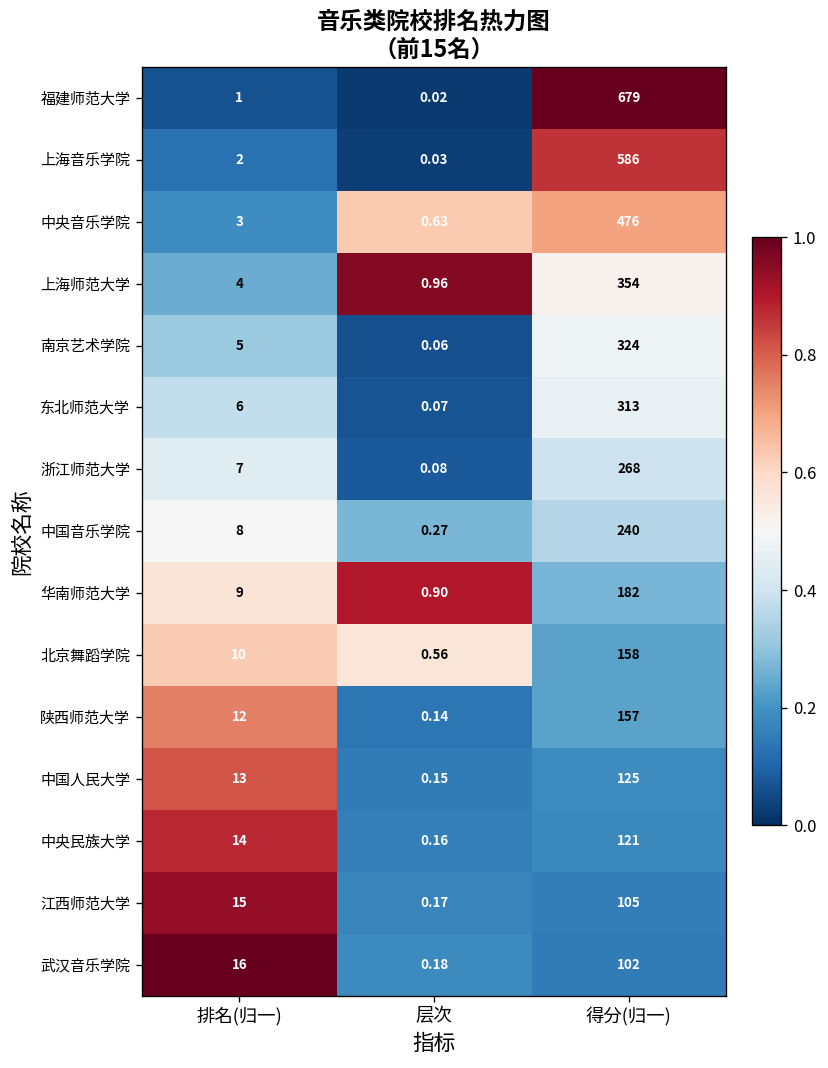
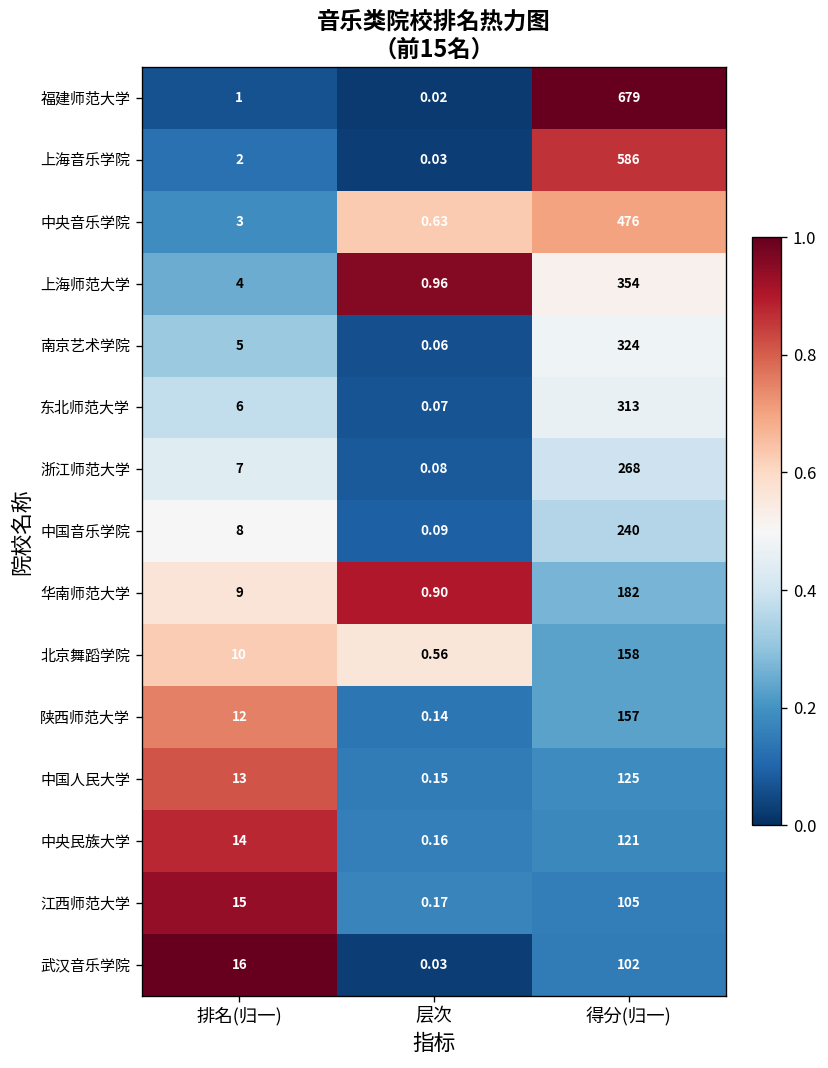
  {
    "福建师范大学": {
      "排名(归一)": 1,
      "层次": 0.02,
      "得分(归一)": 679
    },
    "上海音乐学院": {
      "排名(归一)": 2,
      "层次": 0.03,
      "得分(归一)": 586
    },
    "中央音乐学院": {
      "排名(归一)": 3,
      "层次": 0.63,
      "得分(归一)": 476
    },
    "上海师范大学": {
      "排名(归一)": 4,
      "层次": 0.96,
      "得分(归一)": 354
    },
    "南京艺术学院": {
      "排名(归一)": 5,
      "层次": 0.06,
      "得分(归一)": 324
    },
    "东北师范大学": {
      "排名(归一)": 6,
      "层次": 0.07,
      "得分(归一)": 313
    },
    "浙江师范大学": {
      "排名(归一)": 7,
      "层次": 0.08,
      "得分(归一)": 268
    },
    "中国音乐学院": {
      "排名(归一)": 8,
-     "层次": 0.27,
+     "层次": 0.09,
      "得分(归一)": 240
    },
    "华南师范大学": {
      "排名(归一)": 9,
      "层次": 0.90,
      "得分(归一)": 182
    },
    "北京舞蹈学院": {
      "排名(归一)": 10,
      "层次": 0.56,
      "得分(归一)": 158
    },
    "陕西师范大学": {
      "排名(归一)": 12,
      "层次": 0.14,
      "得分(归一)": 157
    },
    "中国人民大学": {
      "排名(归一)": 13,
      "层次": 0.15,
      "得分(归一)": 125
    },
    "中央民族大学": {
      "排名(归一)": 14,
      "层次": 0.16,
      "得分(归一)": 121
    },
    "江西师范大学": {
      "排名(归一)": 15,
      "层次": 0.17,
      "得分(归一)": 105
    },
    "武汉音乐学院": {
      "排名(归一)": 16,
-     "层次": 0.18,
+     "层次": 0.03,
      "得分(归一)": 102
    }
  }
